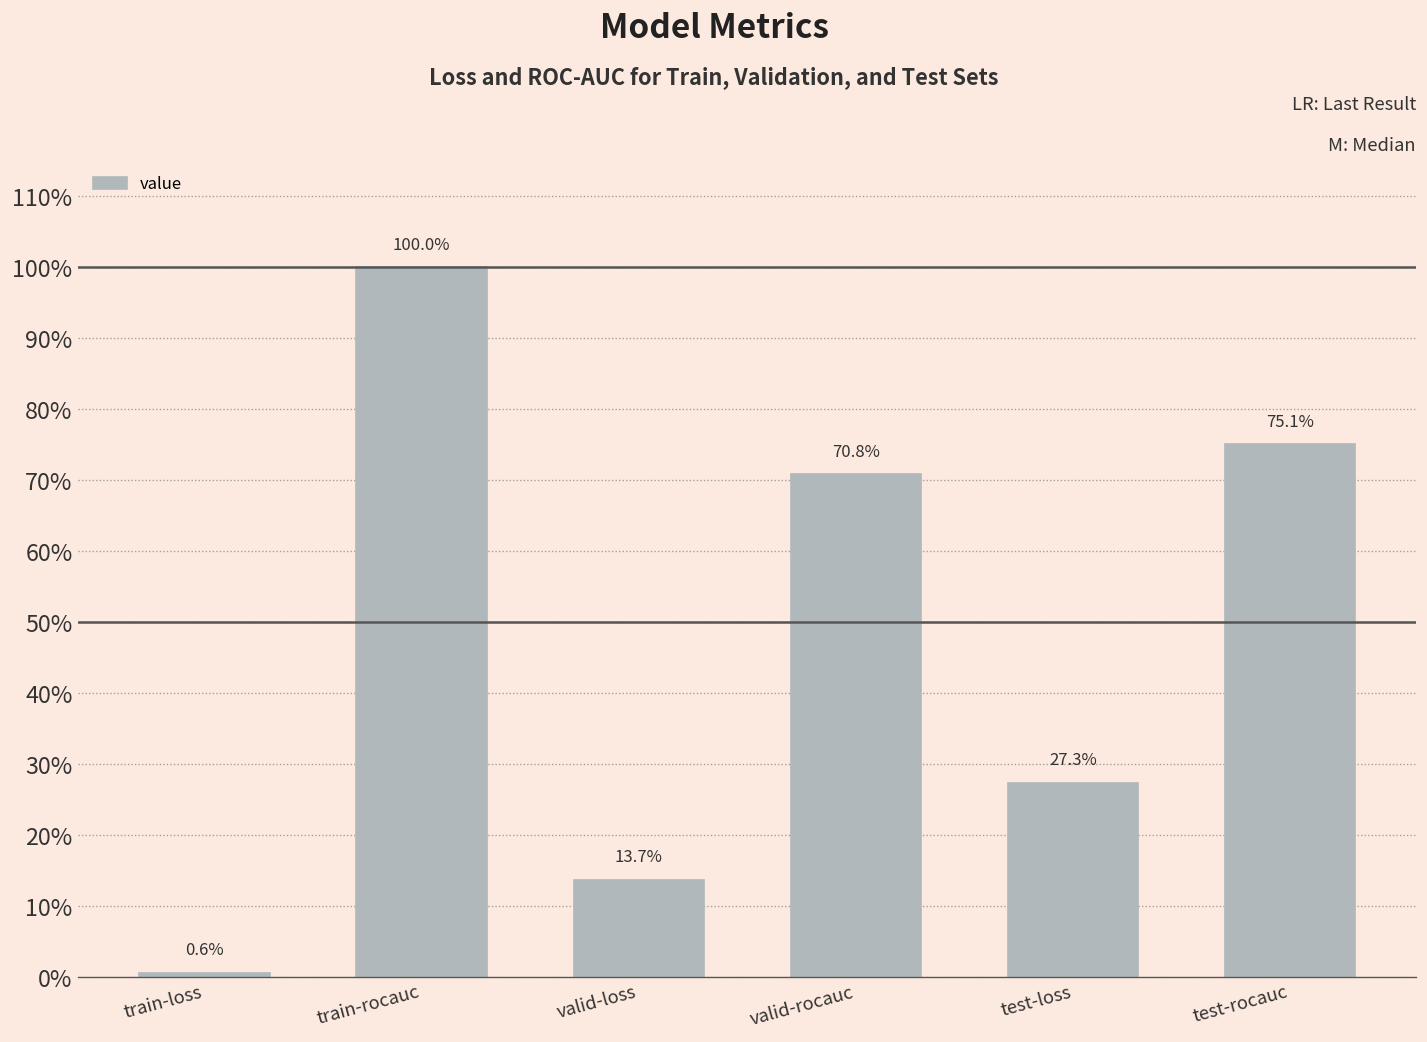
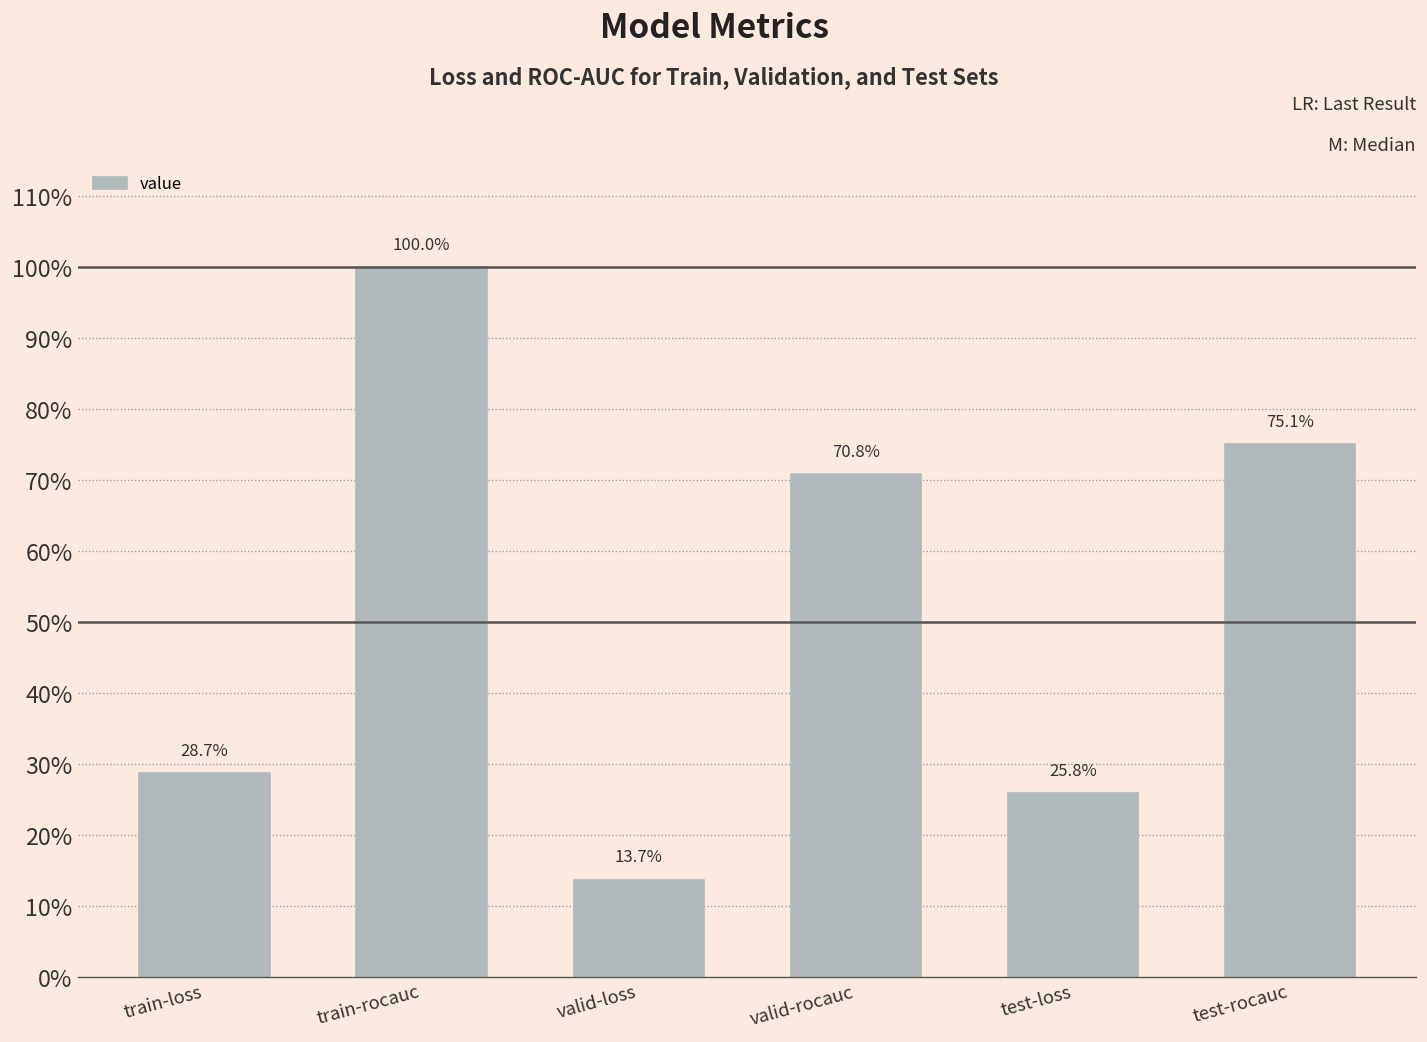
  {
-   "train-loss": "0.6%",
+   "train-loss": "28.7%",
    "train-rocauc": "100.0%",
    "valid-loss": "13.7%",
    "valid-rocauc": "70.8%",
-   "test-loss": "27.3%",
+   "test-loss": "25.8%",
    "test-rocauc": "75.1%"
  }
